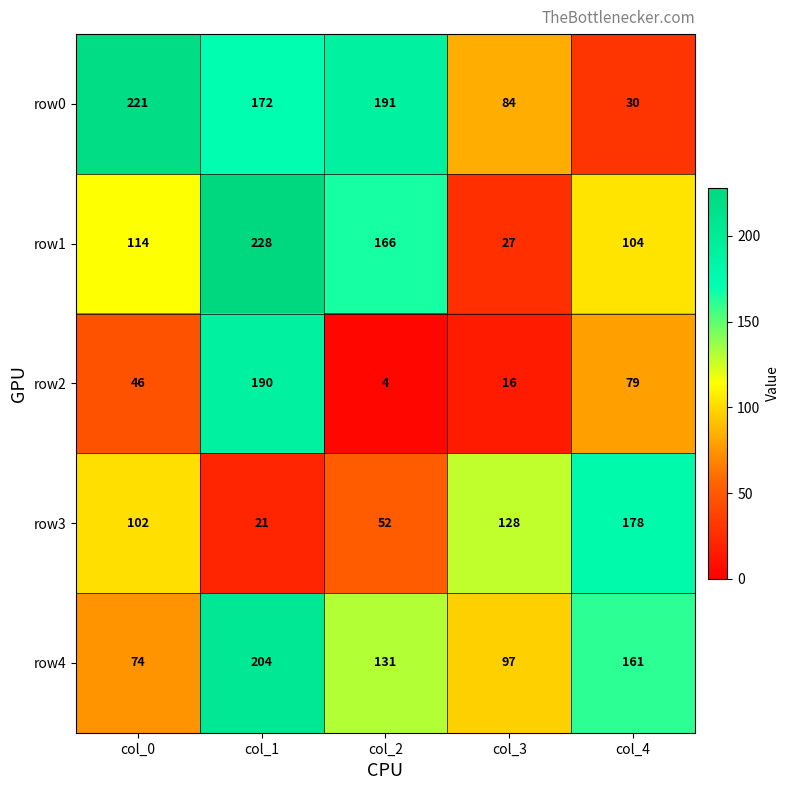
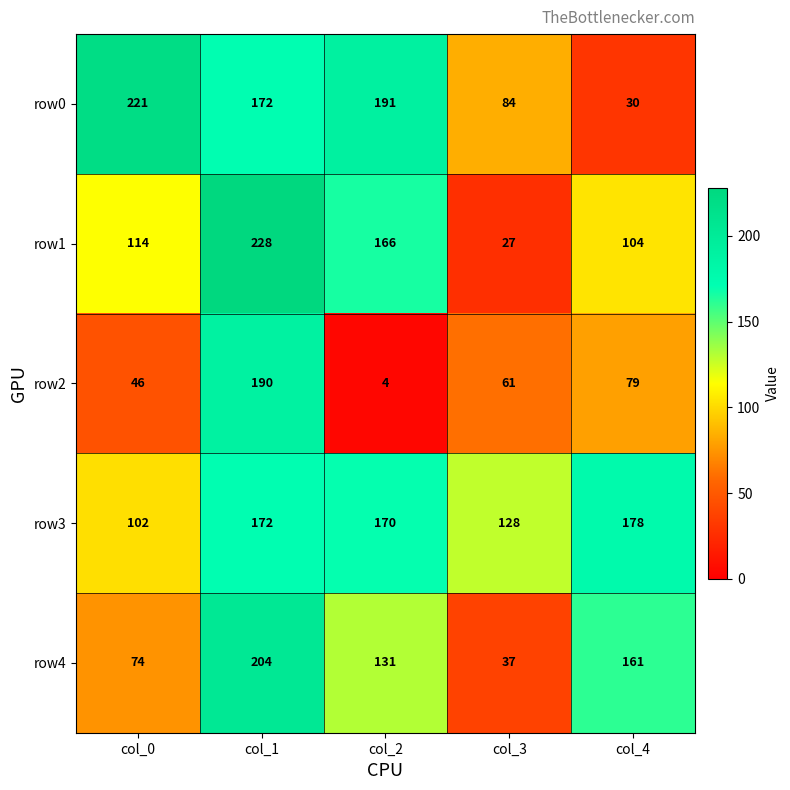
  {
    "row0": {
      "col_0": 221,
      "col_1": 172,
      "col_2": 191,
      "col_3": 84,
      "col_4": 30
    },
    "row1": {
      "col_0": 114,
      "col_1": 228,
      "col_2": 166,
      "col_3": 27,
      "col_4": 104
    },
    "row2": {
      "col_0": 46,
      "col_1": 190,
      "col_2": 4,
-     "col_3": 16,
+     "col_3": 61,
      "col_4": 79
    },
    "row3": {
      "col_0": 102,
-     "col_1": 21,
-     "col_2": 52,
+     "col_1": 172,
+     "col_2": 170,
      "col_3": 128,
      "col_4": 178
    },
    "row4": {
      "col_0": 74,
      "col_1": 204,
      "col_2": 131,
-     "col_3": 97,
+     "col_3": 37,
      "col_4": 161
    }
  }
